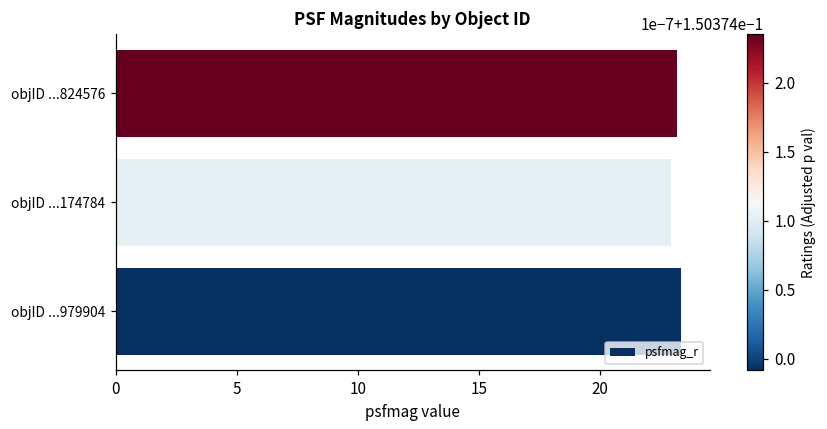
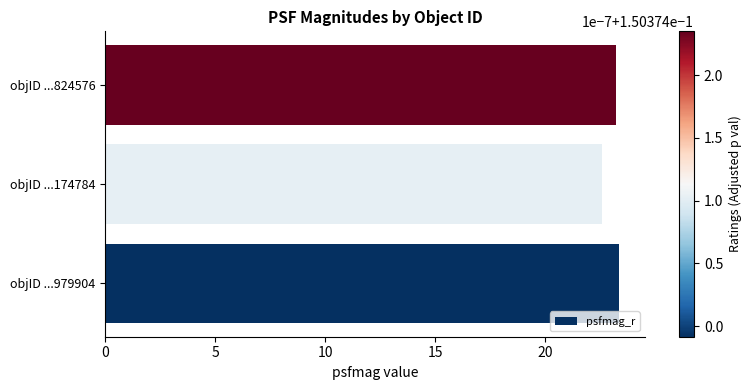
  {
    "objID ...824576": 23.2,
-   "objID ...174784": 22.9,
+   "objID ...174784": 22.6,
    "objID ...979904": 23.4
  }
